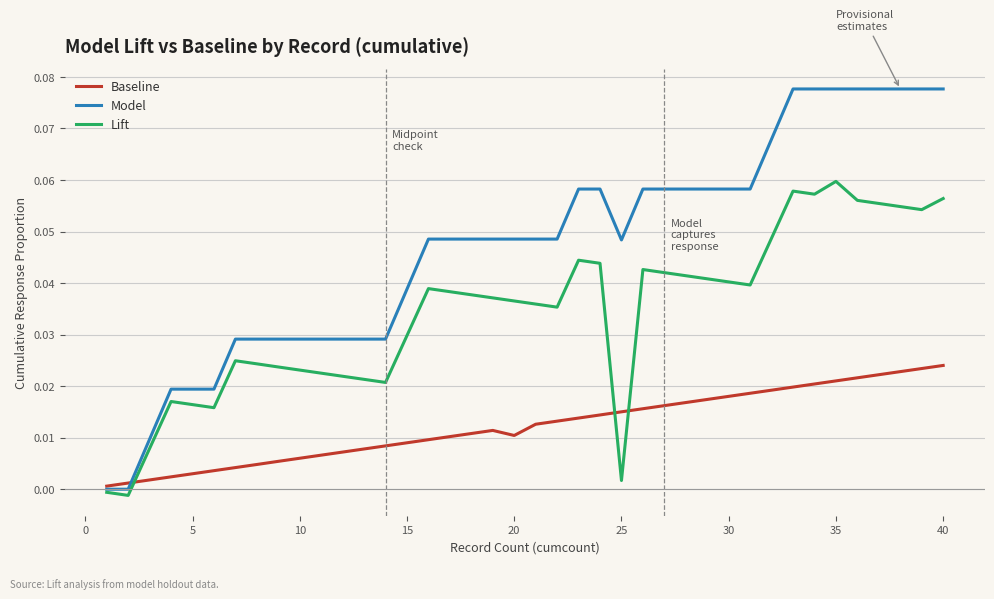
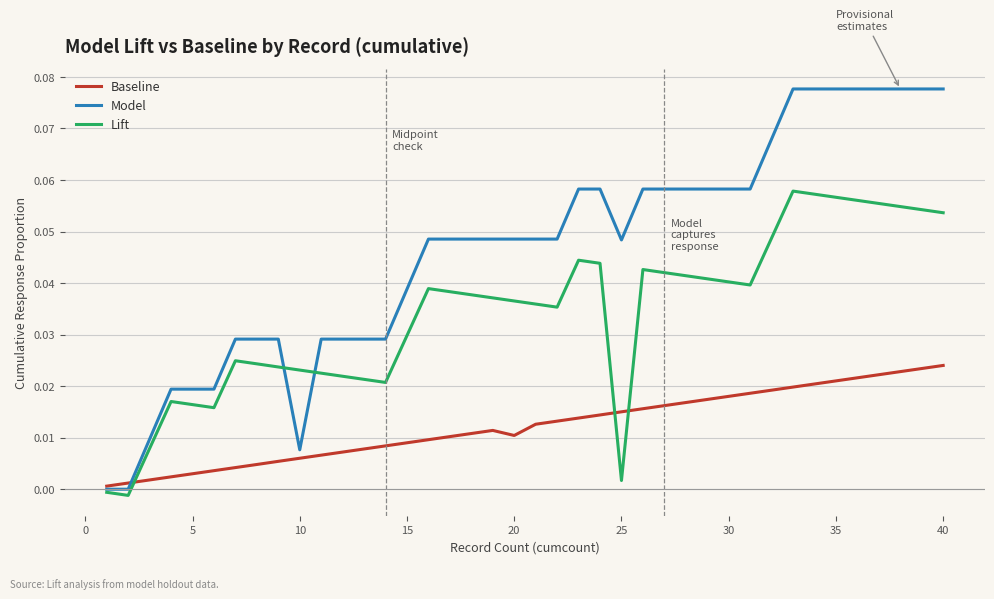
  {
    "Baseline": {
      "5": 0.003,
      "10": 0.006,
      "15": 0.009,
      "20": 0.010,
      "25": 0.015,
      "30": 0.018,
      "35": 0.021,
      "40": 0.024
    },
    "Model": {
      "5": 0.019,
-     "10": 0.029,
+     "10": 0.008,
      "15": 0.039,
      "20": 0.049,
      "25": 0.048,
      "30": 0.058,
      "35": 0.078,
      "40": 0.078
    },
    "Lift": {
      "5": 0.016,
      "10": 0.023,
      "15": 0.030,
      "20": 0.037,
      "25": 0.002,
      "30": 0.040,
-     "35": 0.060,
-     "40": 0.056
+     "35": 0.057,
+     "40": 0.054
    }
  }
